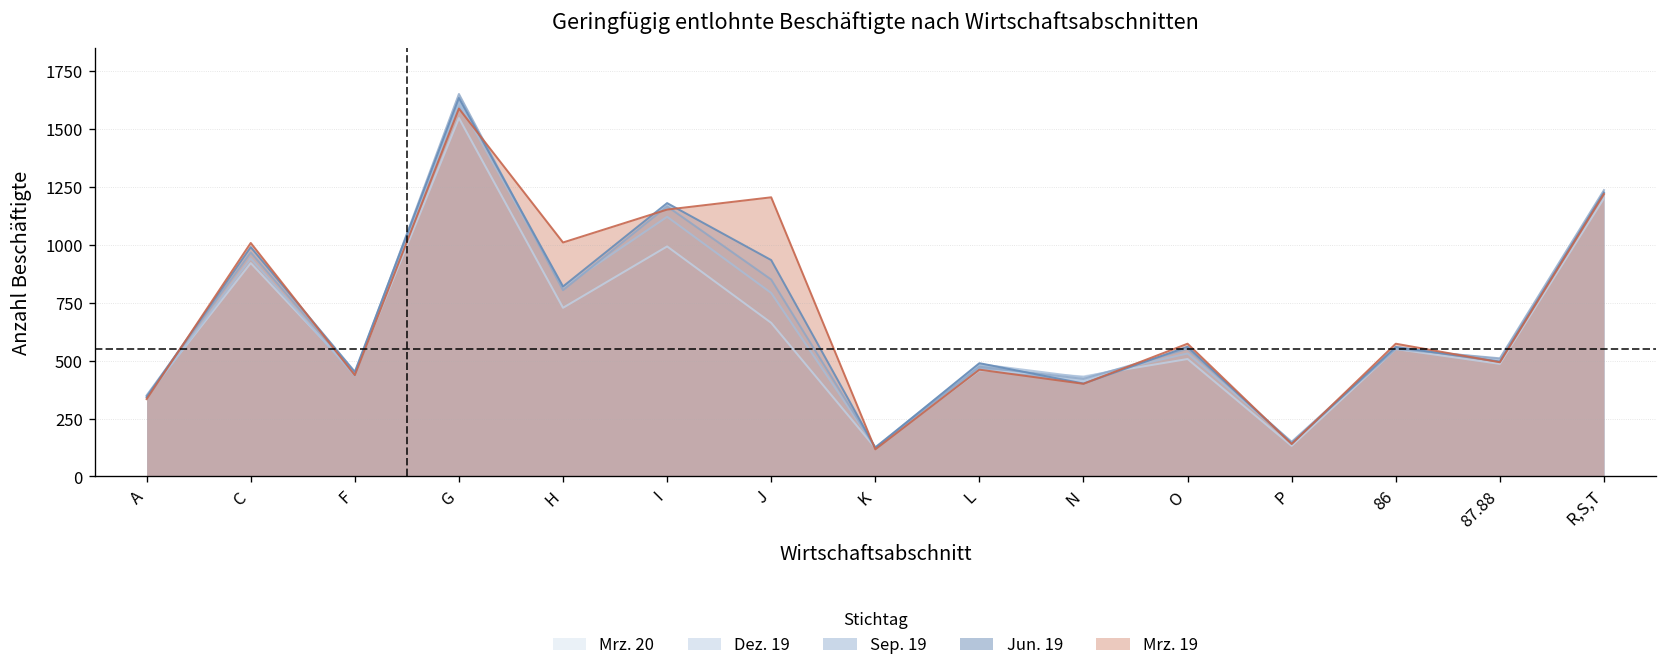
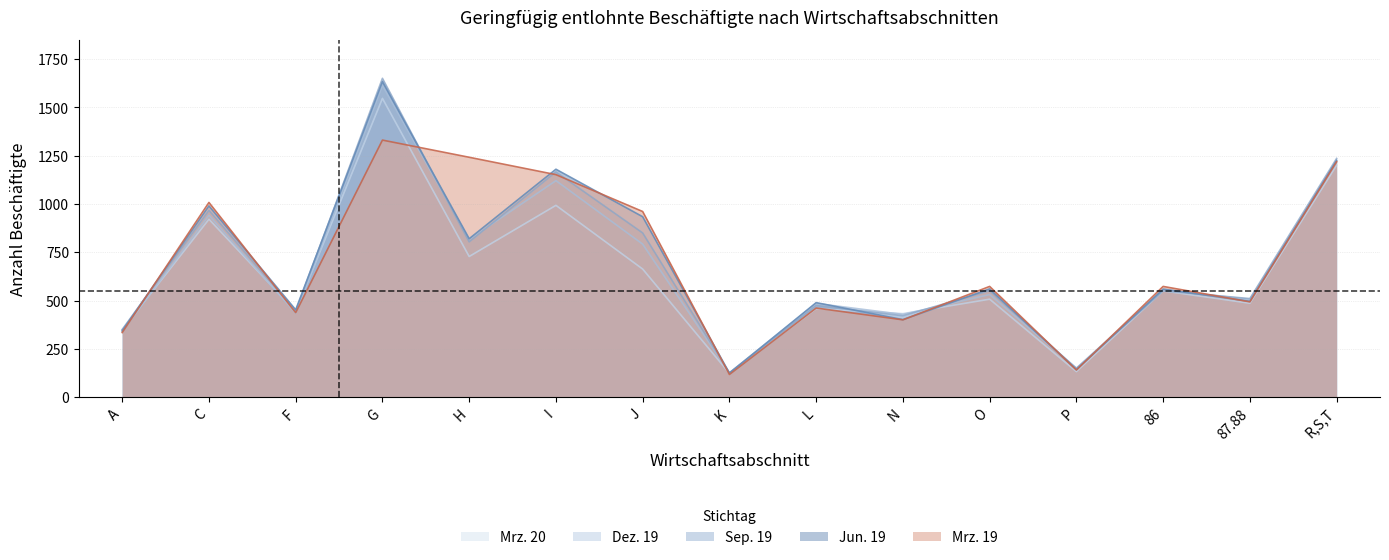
  {
    "Mrz. 19": {
      "C": 1010,
-     "G": 1590,
-     "H": 1010,
+     "G": 1330,
+     "H": 1240,
      "I": 1150,
-     "J": 1210,
+     "J": 960,
      "86": 570
    }
  }
